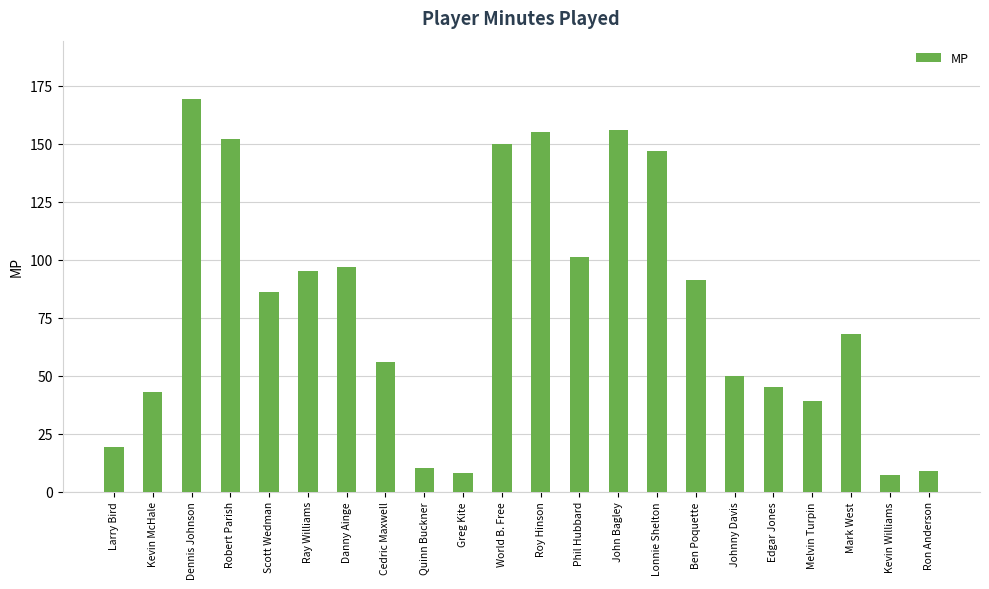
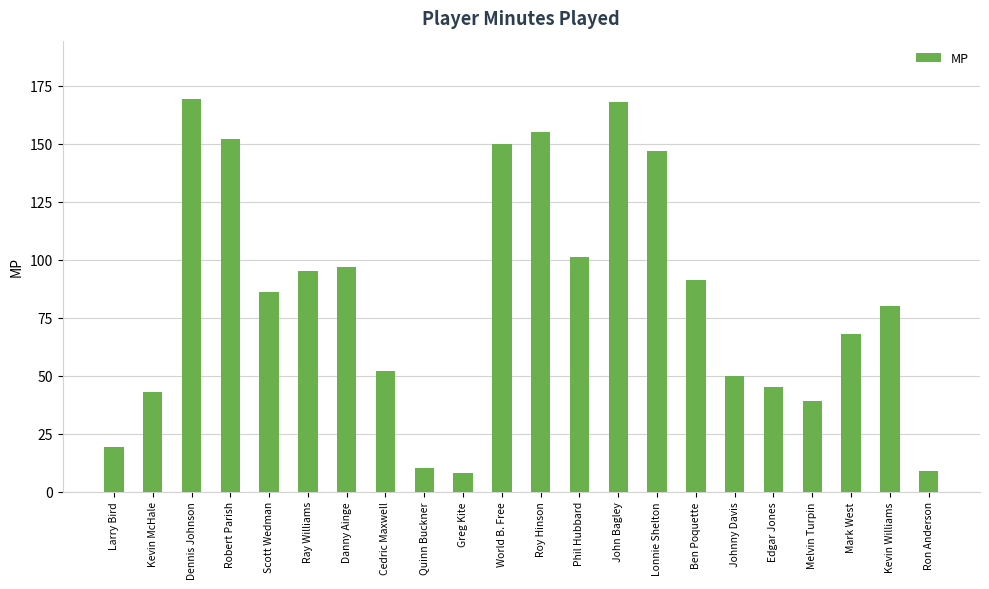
  {
    "Larry Bird": 19,
    "Kevin McHale": 43,
    "Dennis Johnson": 169,
    "Robert Parish": 152,
    "Scott Wedman": 86,
    "Ray Williams": 95,
    "Danny Ainge": 97,
-   "Cedric Maxwell": 56,
+   "Cedric Maxwell": 52,
    "Quinn Buckner": 10,
    "Greg Kite": 8,
    "World B. Free": 150,
    "Roy Hinson": 155,
    "Phil Hubbard": 101,
-   "John Bagley": 156,
+   "John Bagley": 168,
    "Lonnie Shelton": 147,
    "Ben Poquette": 91,
    "Johnny Davis": 50,
    "Edgar Jones": 45,
    "Melvin Turpin": 39,
    "Mark West": 68,
-   "Kevin Williams": 7,
+   "Kevin Williams": 80,
    "Ron Anderson": 9
  }
